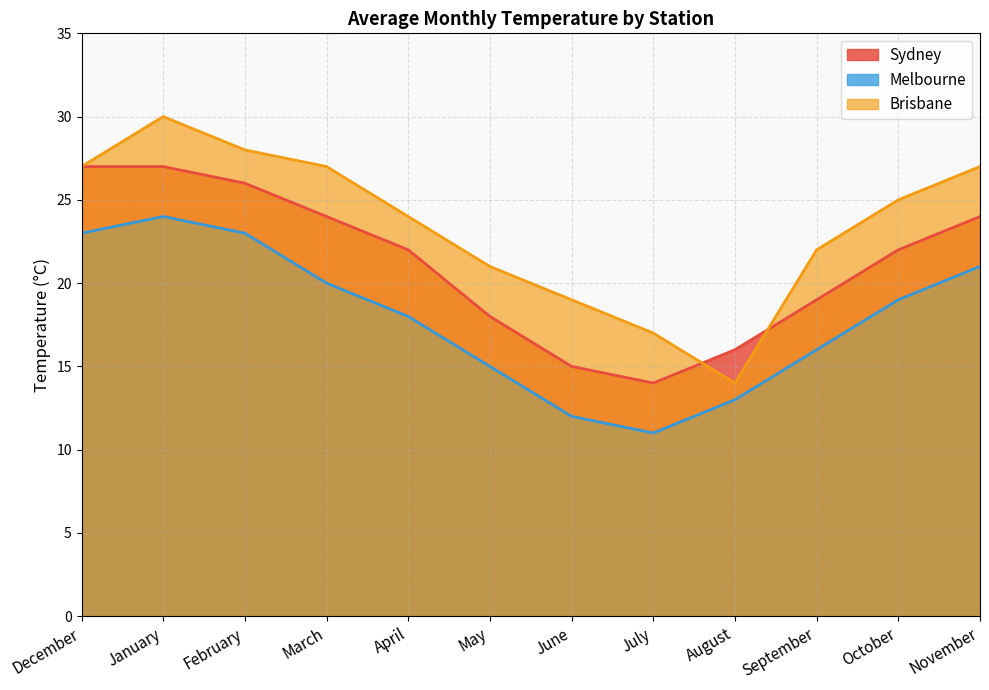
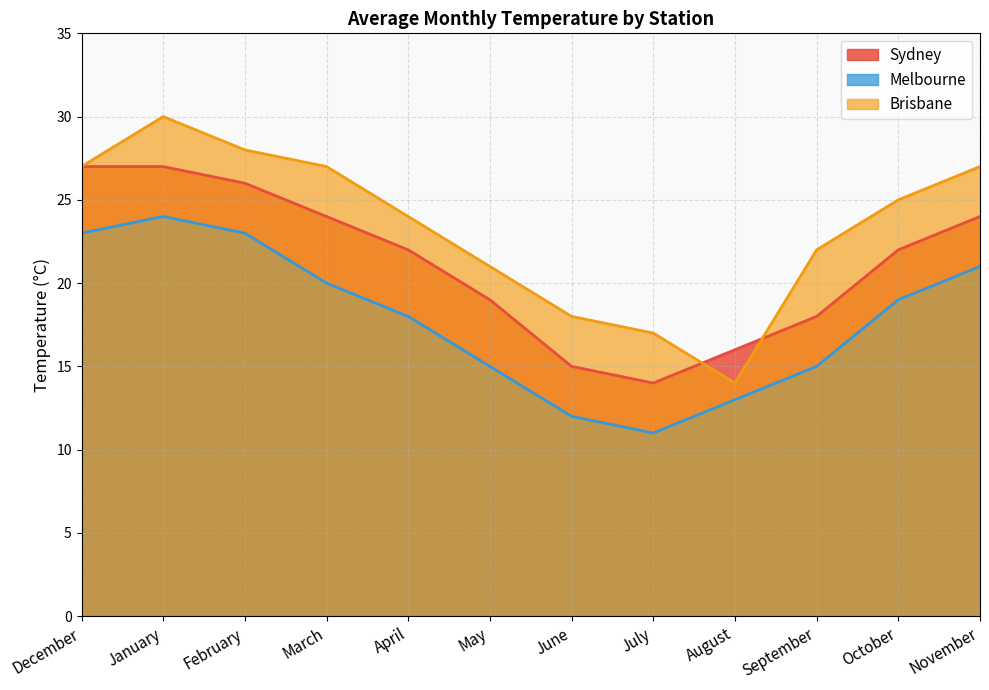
  {
    "Sydney": {
      "January": 27,
      "February": 26,
      "March": 24,
      "April": 22,
-     "May": 18,
+     "May": 19,
      "June": 15,
      "July": 14,
      "August": 16,
-     "September": 19,
+     "September": 18,
      "October": 22,
      "November": 24
    },
    "Melbourne": {
      "December": 23,
      "January": 24,
      "February": 23,
      "March": 20,
      "April": 18,
      "May": 15,
      "June": 12,
      "July": 11,
      "August": 13,
-     "September": 16,
+     "September": 15,
      "October": 19,
      "November": 21
    },
    "Brisbane": {
      "January": 30,
      "February": 28,
      "March": 27,
      "April": 24,
      "May": 21,
-     "June": 19,
+     "June": 18,
      "July": 17,
      "August": 14,
      "September": 22,
      "October": 25,
      "November": 27
    }
  }
